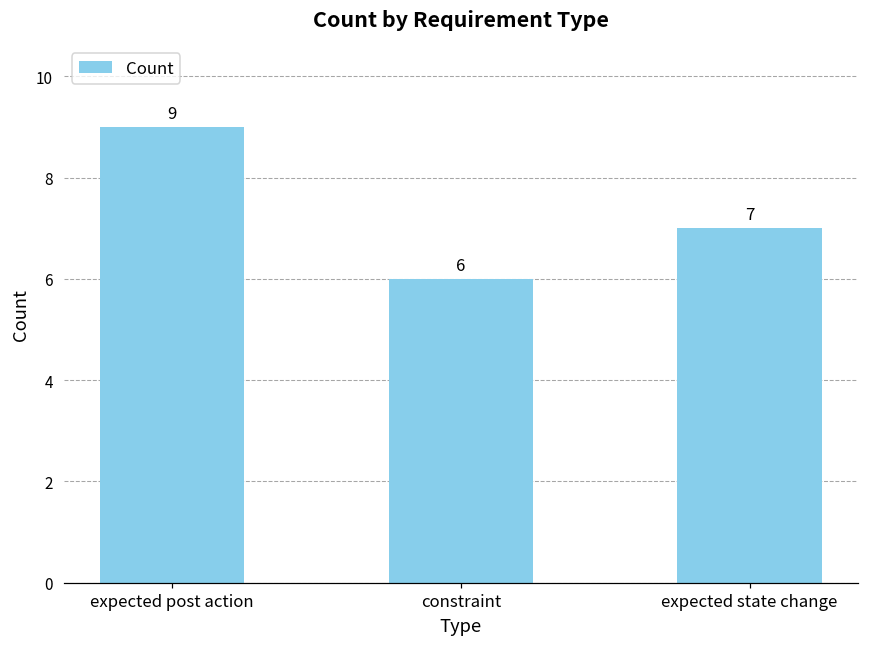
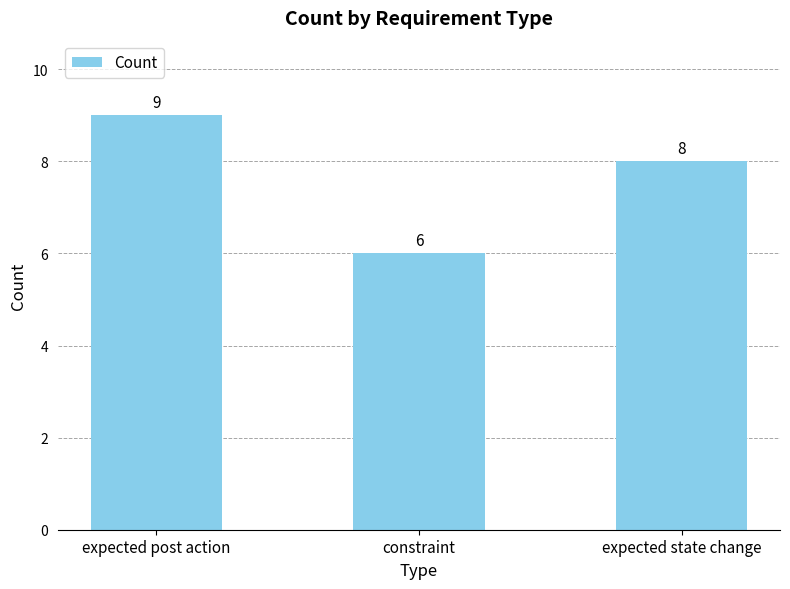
  {
    "expected post action": 9,
    "constraint": 6,
-   "expected state change": 7
+   "expected state change": 8
  }
